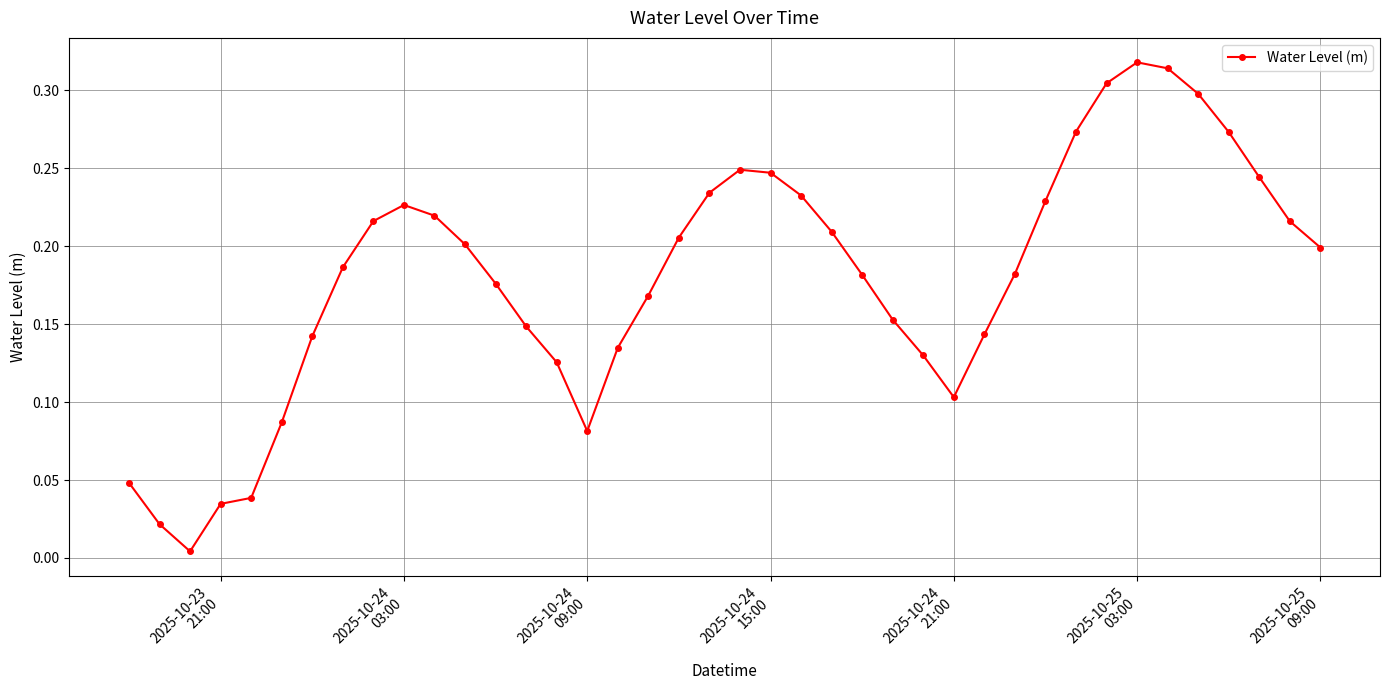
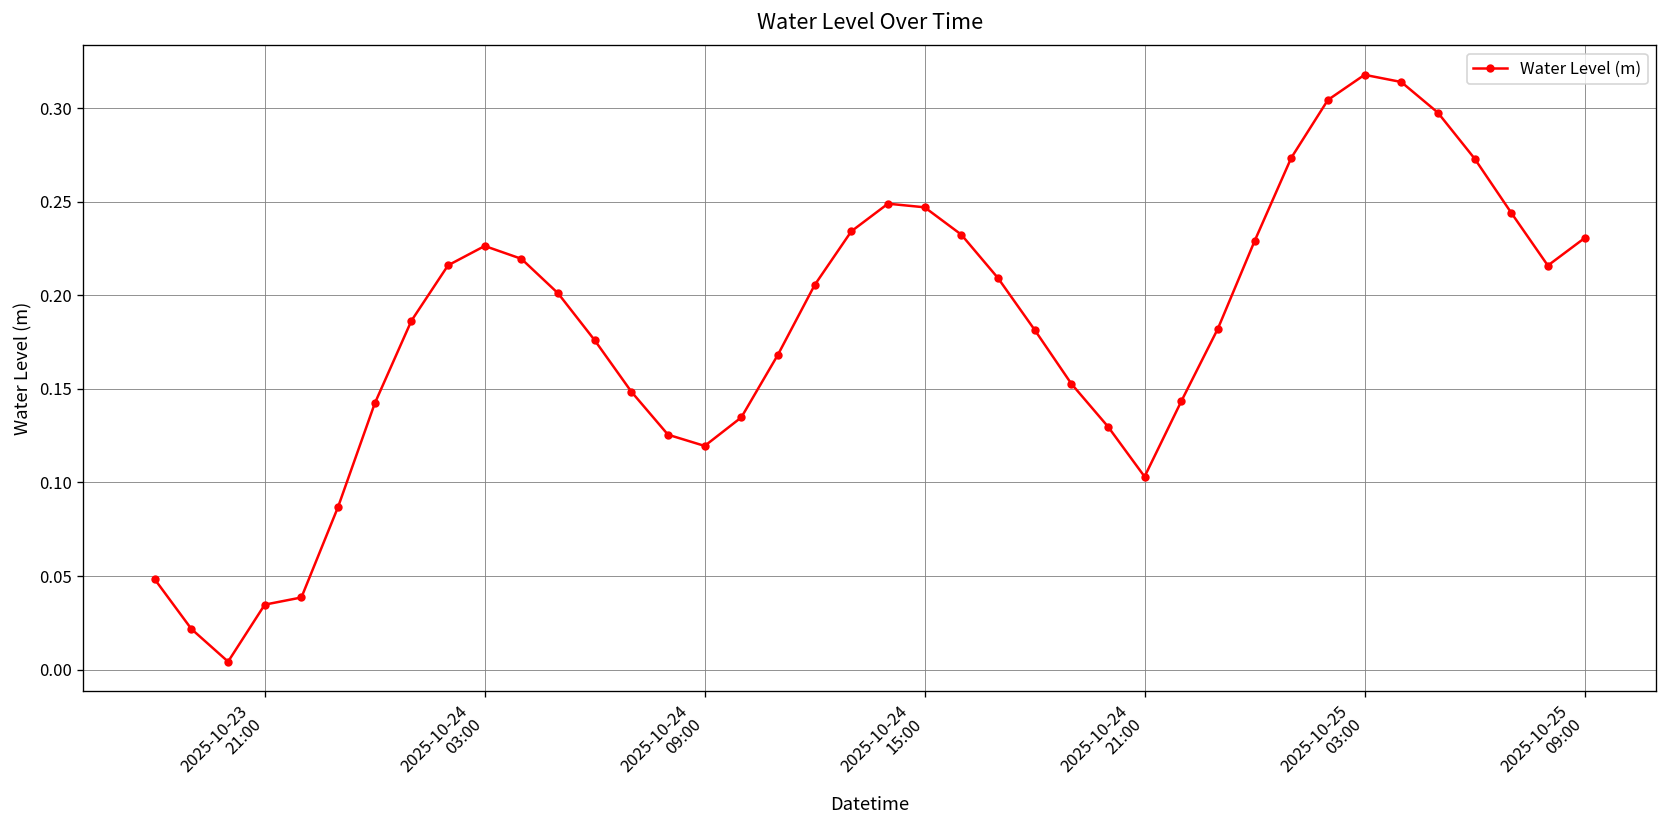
  {
    "2025-10-23 21:00": 0.035,
    "2025-10-24 03:00": 0.226,
-   "2025-10-24 09:00": 0.081,
+   "2025-10-24 09:00": 0.120,
    "2025-10-24 15:00": 0.247,
    "2025-10-24 21:00": 0.103,
    "2025-10-25 03:00": 0.318,
-   "2025-10-25 09:00": 0.199
+   "2025-10-25 09:00": 0.231
  }
